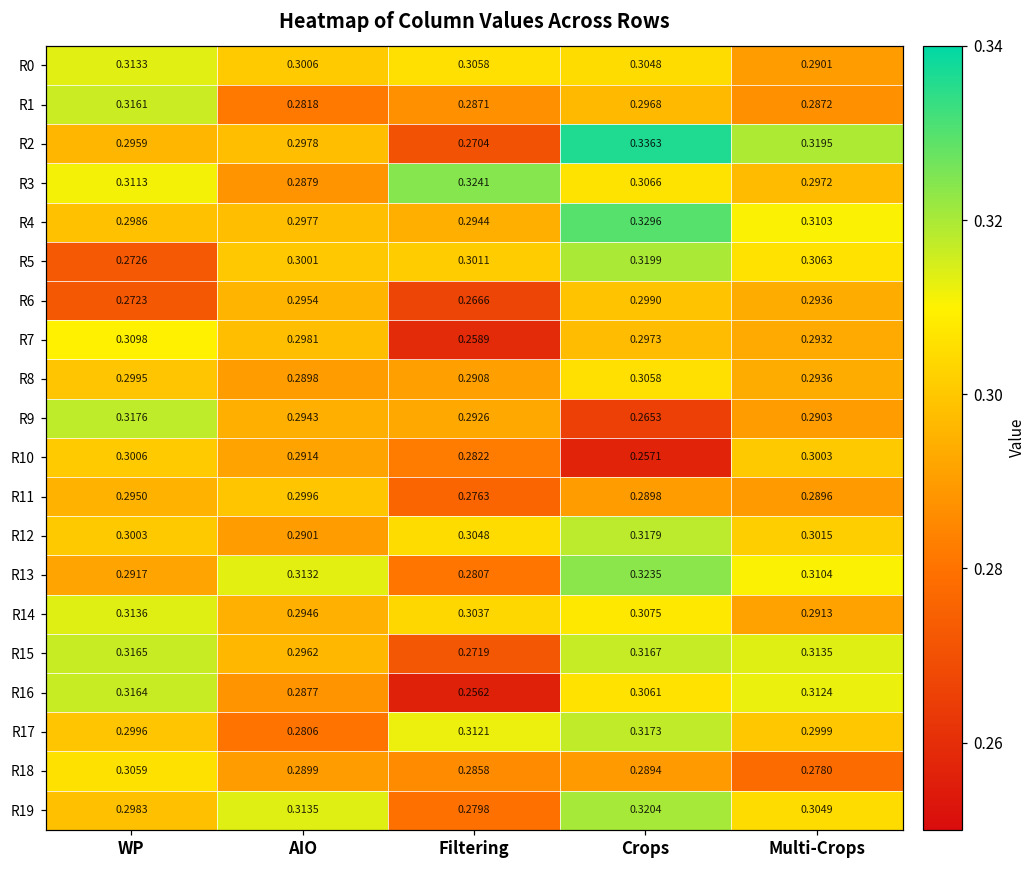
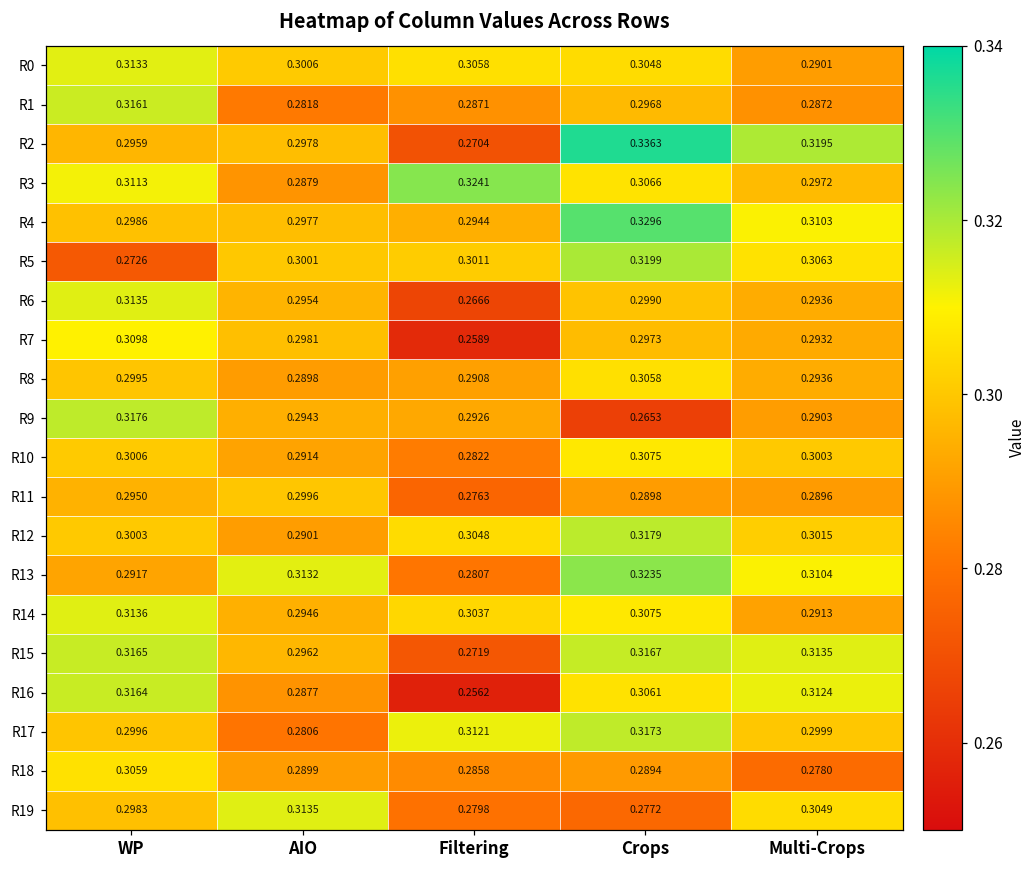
  {
    "R0": {
      "WP": 0.3133,
      "AIO": 0.3006,
      "Filtering": 0.3058,
      "Crops": 0.3048,
      "Multi-Crops": 0.2901
    },
    "R1": {
      "WP": 0.3161,
      "AIO": 0.2818,
      "Filtering": 0.2871,
      "Crops": 0.2968,
      "Multi-Crops": 0.2872
    },
    "R2": {
      "WP": 0.2959,
      "AIO": 0.2978,
      "Filtering": 0.2704,
      "Crops": 0.3363,
      "Multi-Crops": 0.3195
    },
    "R3": {
      "WP": 0.3113,
      "AIO": 0.2879,
      "Filtering": 0.3241,
      "Crops": 0.3066,
      "Multi-Crops": 0.2972
    },
    "R4": {
      "WP": 0.2986,
      "AIO": 0.2977,
      "Filtering": 0.2944,
      "Crops": 0.3296,
      "Multi-Crops": 0.3103
    },
    "R5": {
      "WP": 0.2726,
      "AIO": 0.3001,
      "Filtering": 0.3011,
      "Crops": 0.3199,
      "Multi-Crops": 0.3063
    },
    "R6": {
-     "WP": 0.2723,
+     "WP": 0.3135,
      "AIO": 0.2954,
      "Filtering": 0.2666,
      "Crops": 0.2990,
      "Multi-Crops": 0.2936
    },
    "R7": {
      "WP": 0.3098,
      "AIO": 0.2981,
      "Filtering": 0.2589,
      "Crops": 0.2973,
      "Multi-Crops": 0.2932
    },
    "R8": {
      "WP": 0.2995,
      "AIO": 0.2898,
      "Filtering": 0.2908,
      "Crops": 0.3058,
      "Multi-Crops": 0.2936
    },
    "R9": {
      "WP": 0.3176,
      "AIO": 0.2943,
      "Filtering": 0.2926,
      "Crops": 0.2653,
      "Multi-Crops": 0.2903
    },
    "R10": {
      "WP": 0.3006,
      "AIO": 0.2914,
      "Filtering": 0.2822,
-     "Crops": 0.2571,
+     "Crops": 0.3075,
      "Multi-Crops": 0.3003
    },
    "R11": {
      "WP": 0.2950,
      "AIO": 0.2996,
      "Filtering": 0.2763,
      "Crops": 0.2898,
      "Multi-Crops": 0.2896
    },
    "R12": {
      "WP": 0.3003,
      "AIO": 0.2901,
      "Filtering": 0.3048,
      "Crops": 0.3179,
      "Multi-Crops": 0.3015
    },
    "R13": {
      "WP": 0.2917,
      "AIO": 0.3132,
      "Filtering": 0.2807,
      "Crops": 0.3235,
      "Multi-Crops": 0.3104
    },
    "R14": {
      "WP": 0.3136,
      "AIO": 0.2946,
      "Filtering": 0.3037,
      "Crops": 0.3075,
      "Multi-Crops": 0.2913
    },
    "R15": {
      "WP": 0.3165,
      "AIO": 0.2962,
      "Filtering": 0.2719,
      "Crops": 0.3167,
      "Multi-Crops": 0.3135
    },
    "R16": {
      "WP": 0.3164,
      "AIO": 0.2877,
      "Filtering": 0.2562,
      "Crops": 0.3061,
      "Multi-Crops": 0.3124
    },
    "R17": {
      "WP": 0.2996,
      "AIO": 0.2806,
      "Filtering": 0.3121,
      "Crops": 0.3173,
      "Multi-Crops": 0.2999
    },
    "R18": {
      "WP": 0.3059,
      "AIO": 0.2899,
      "Filtering": 0.2858,
      "Crops": 0.2894,
      "Multi-Crops": 0.2780
    },
    "R19": {
      "WP": 0.2983,
      "AIO": 0.3135,
      "Filtering": 0.2798,
-     "Crops": 0.3204,
+     "Crops": 0.2772,
      "Multi-Crops": 0.3049
    }
  }
